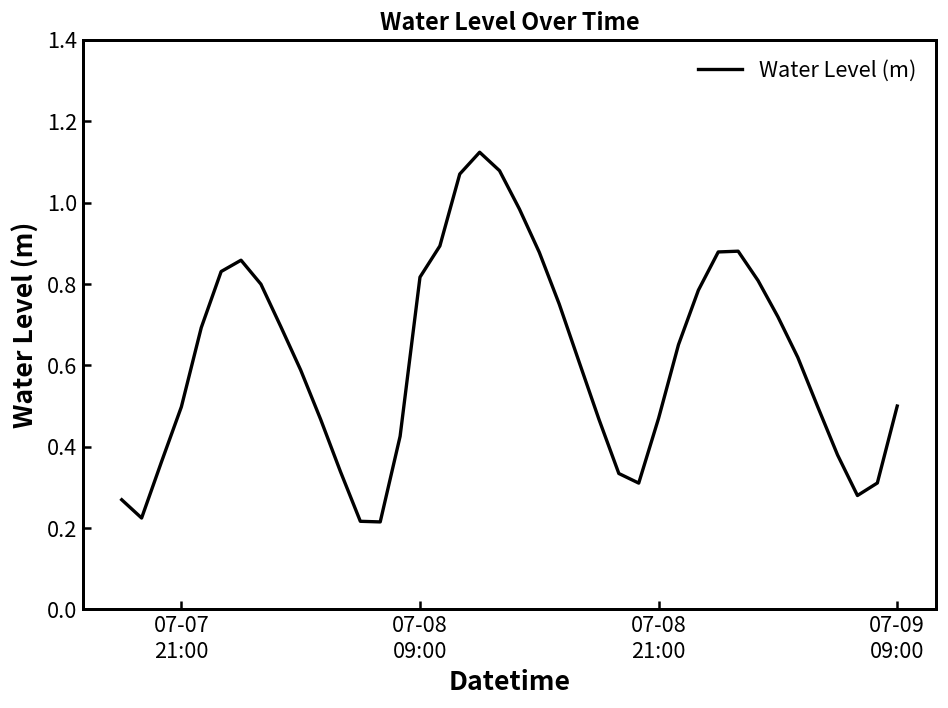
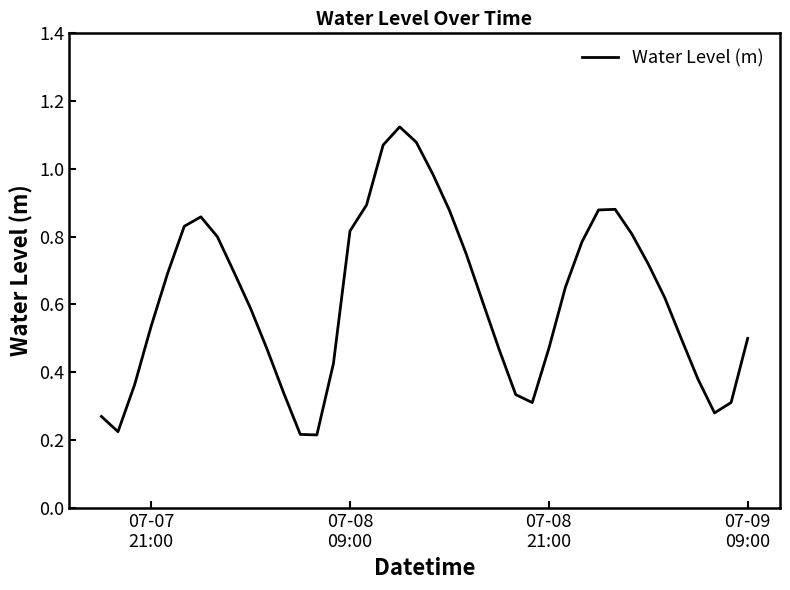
  {
-   "07-07 21:00": 0.50,
+   "07-07 21:00": 0.54,
    "07-08 09:00": 0.82,
    "07-08 21:00": 0.47,
    "07-09 09:00": 0.50
  }
